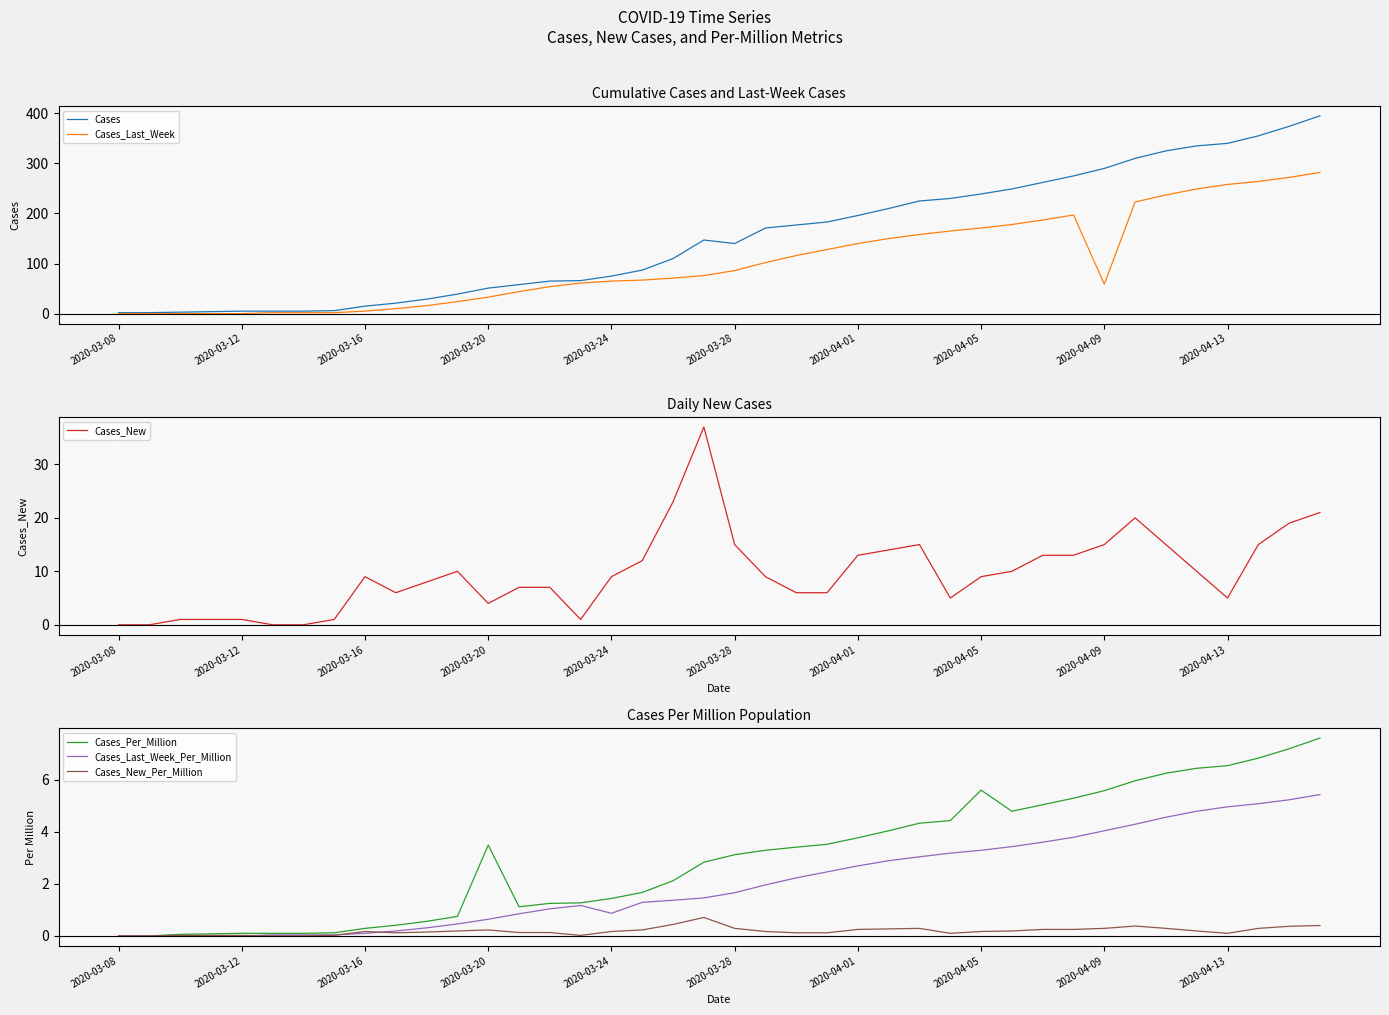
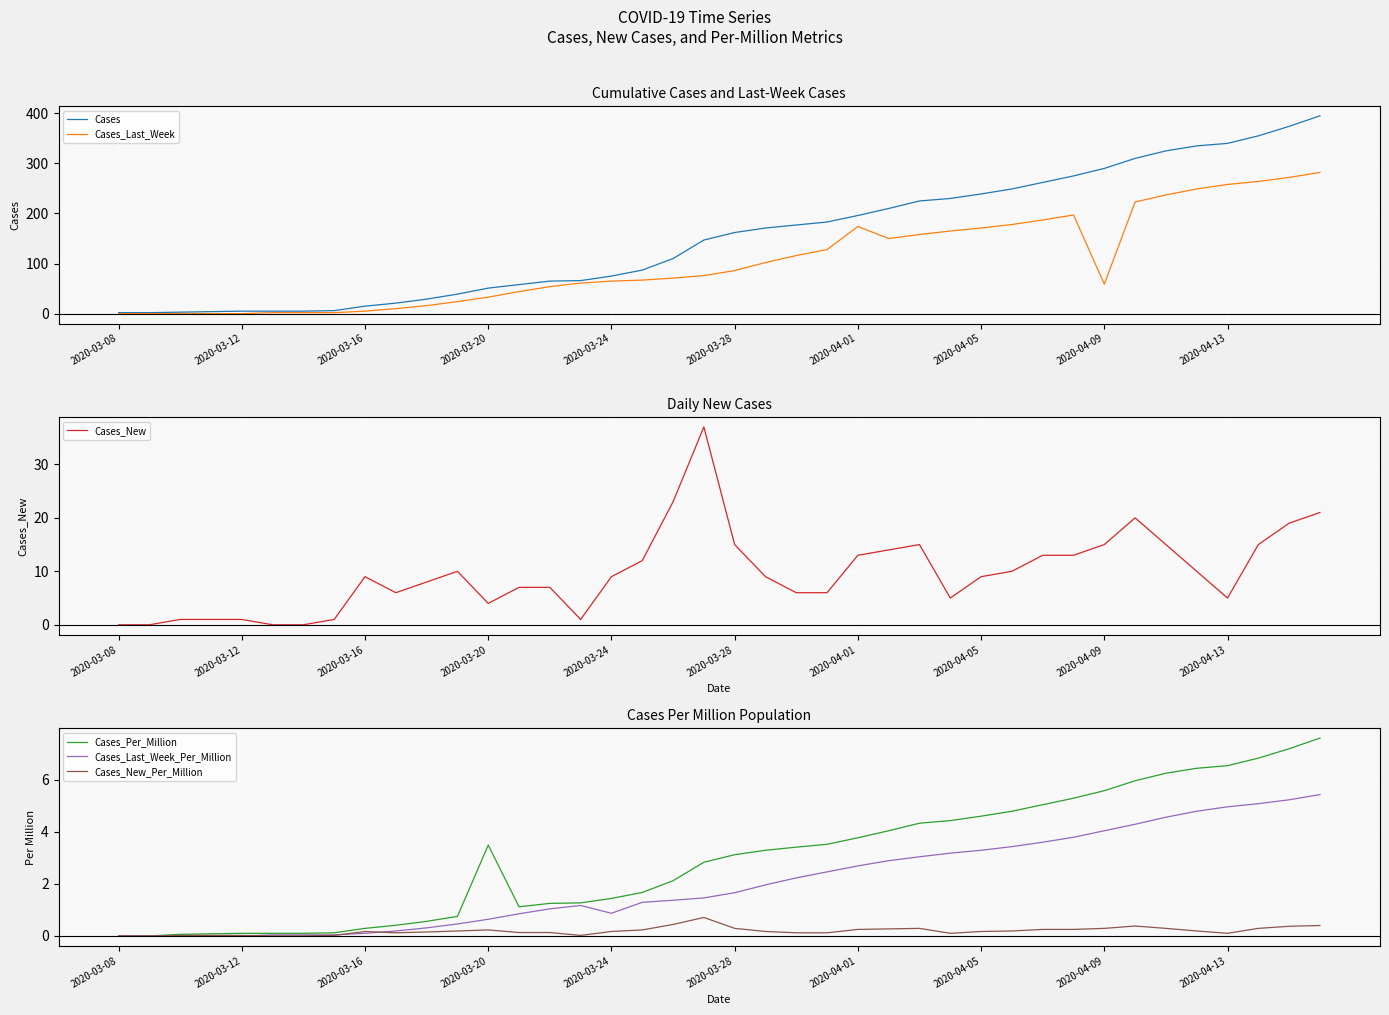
  {
    "Cumulative Cases and Last-Week Cases": {
      "Cases": {
        "2020-03-12": 10,
        "2020-03-16": 20,
        "2020-03-20": 50,
        "2020-03-24": 80,
-       "2020-03-28": 140,
+       "2020-03-28": 160,
        "2020-04-01": 200,
        "2020-04-05": 240,
        "2020-04-09": 290,
        "2020-04-13": 340
      },
      "Cases_Last_Week": {
        "2020-03-12": 0,
        "2020-03-16": 10,
        "2020-03-20": 30,
        "2020-03-24": 70,
        "2020-03-28": 90,
-       "2020-04-01": 140,
+       "2020-04-01": 170,
        "2020-04-05": 170,
        "2020-04-09": 60,
        "2020-04-13": 260
      }
    },
    "Daily New Cases": {
      "2020-03-08": 0,
      "2020-03-12": 1,
      "2020-03-16": 9,
      "2020-03-20": 4,
      "2020-03-24": 9,
      "2020-03-28": 15,
      "2020-04-01": 13,
      "2020-04-05": 9,
      "2020-04-09": 15,
      "2020-04-13": 5
    },
    "Cases Per Million Population": {
      "Cases_Per_Million": {
        "2020-03-16": 0.3,
        "2020-03-20": 3.5,
        "2020-03-24": 1.4,
        "2020-03-28": 3.1,
        "2020-04-01": 3.8,
-       "2020-04-05": 5.6,
+       "2020-04-05": 4.6,
        "2020-04-09": 5.6,
        "2020-04-13": 6.5
      },
      "Cases_Last_Week_Per_Million": {
        "2020-03-20": 0.6,
        "2020-03-24": 0.9,
        "2020-03-28": 1.7,
        "2020-04-01": 2.7,
        "2020-04-05": 3.3,
        "2020-04-09": 4.0,
        "2020-04-13": 5.0
      },
      "Cases_New_Per_Million": {
        "2020-03-20": 0.2,
        "2020-03-24": 0.2,
        "2020-03-28": 0.3,
        "2020-04-01": 0.3,
        "2020-04-05": 0.2,
        "2020-04-09": 0.3,
        "2020-04-13": 0.1
      }
    }
  }
